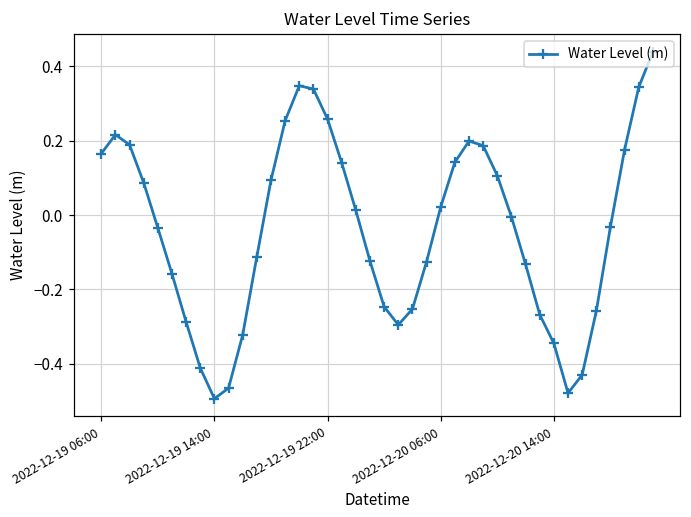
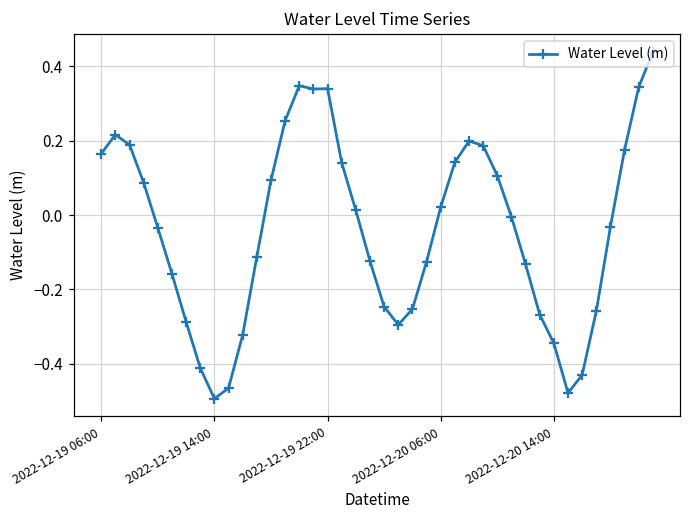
  {
    "2022-12-19 06:00": 0.17,
    "2022-12-19 14:00": -0.49,
-   "2022-12-19 22:00": 0.26,
+   "2022-12-19 22:00": 0.34,
    "2022-12-20 06:00": 0.02,
    "2022-12-20 14:00": -0.35
  }
